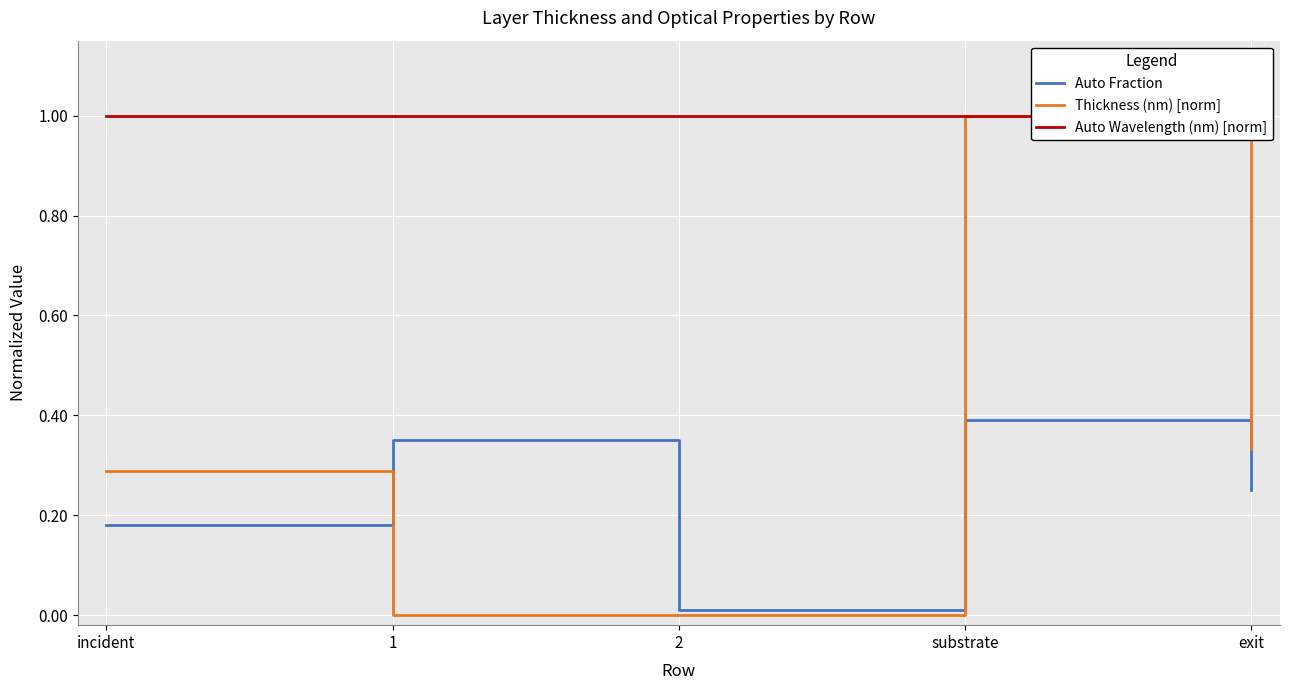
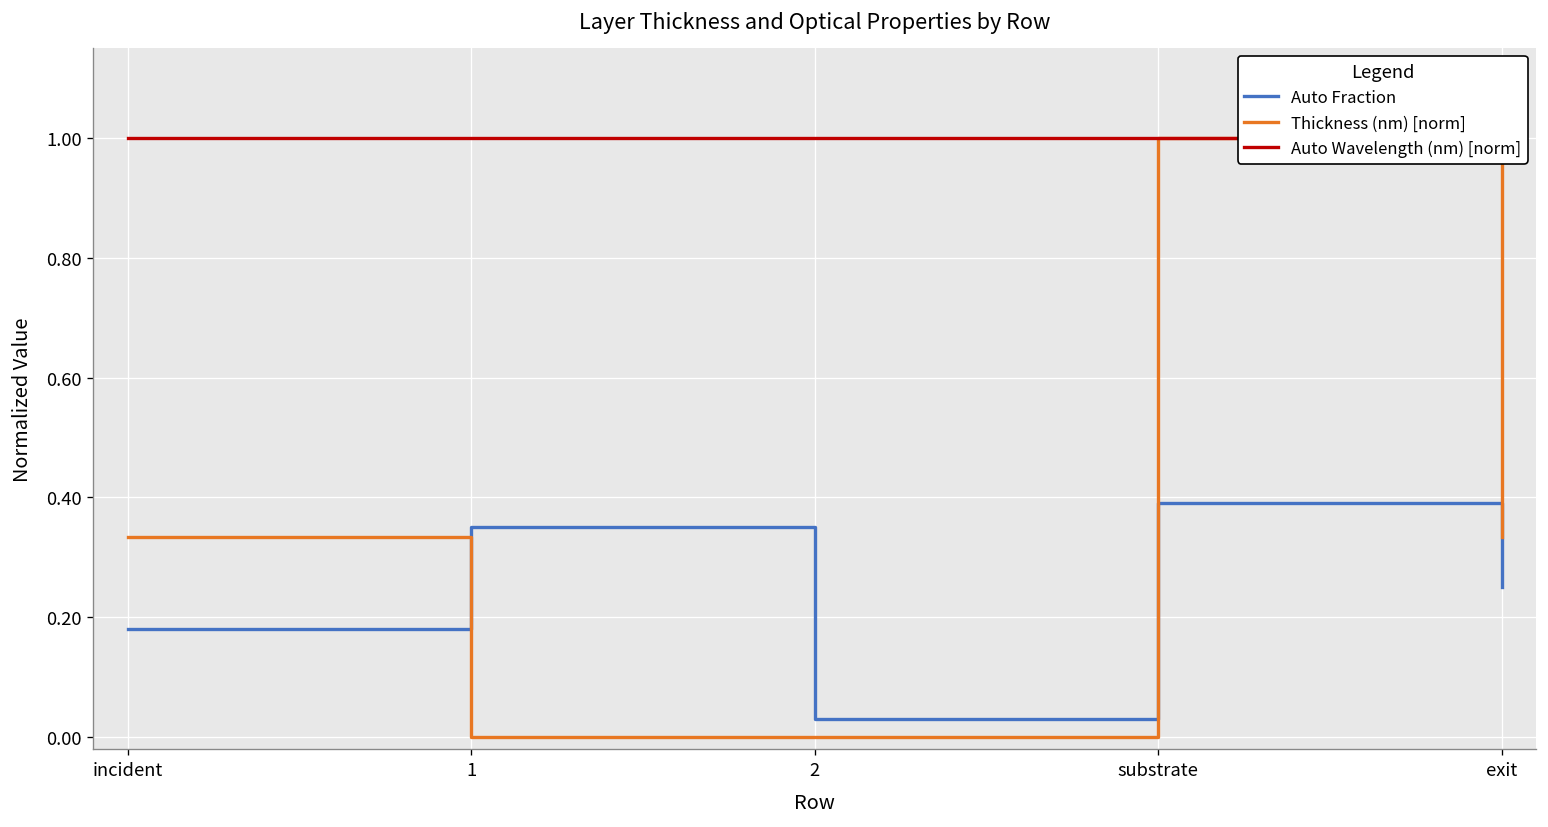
  {
    "Auto Fraction": {
      "incident": 0.18,
      "1": 0.35,
-     "2": 0.01,
+     "2": 0.03,
      "substrate": 0.39,
      "exit": 0.25
    },
    "Thickness (nm) [norm]": {
-     "incident": 0.29,
+     "incident": 0.33,
      "1": 0.00,
      "2": 0.00,
      "exit": 0.33
    },
    "Auto Wavelength (nm) [norm]": {
      "incident": 1.00,
      "1": 1.00,
      "2": 1.00
    }
  }
